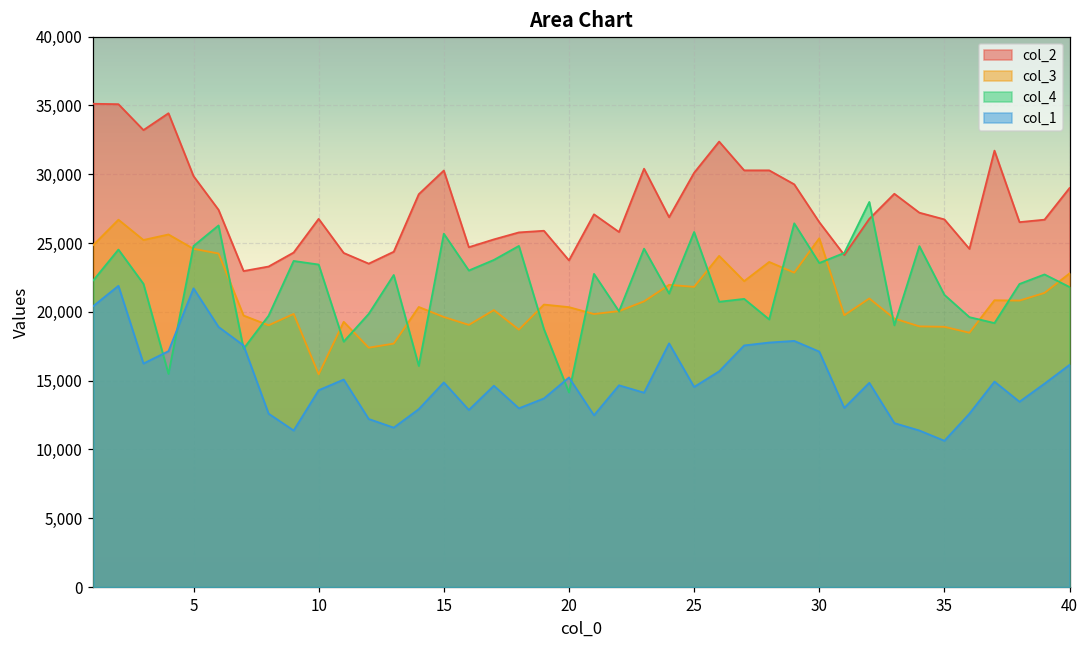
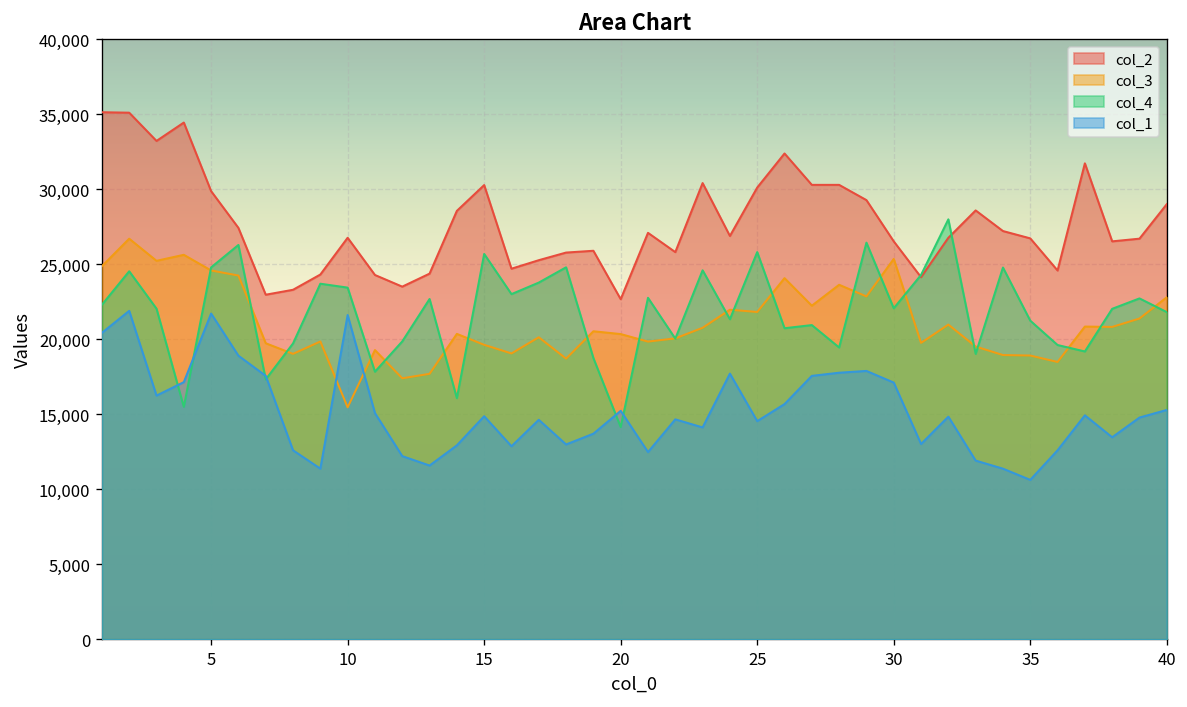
  {
    "col_2": {
      "5": "29,900",
      "10": "26,800",
      "15": "30,300",
-     "20": "23,700",
+     "20": "22,700",
      "25": "30,100",
      "30": "26,500",
      "35": "26,700",
      "40": "29,000"
    },
    "col_3": {
      "5": "24,600",
      "10": "15,500",
      "15": "19,600",
      "20": "20,300",
      "25": "21,800",
      "30": "25,400",
      "35": "18,900",
      "40": "22,800"
    },
    "col_4": {
      "5": "24,800",
      "10": "23,400",
      "15": "25,700",
      "20": "14,100",
      "25": "25,800",
-     "30": "23,600",
+     "30": "22,100",
      "35": "21,200",
      "40": "21,800"
    },
    "col_1": {
      "5": "21,700",
-     "10": "14,300",
+     "10": "21,600",
      "15": "14,900",
      "20": "15,200",
      "25": "14,500",
      "30": "17,100",
      "35": "10,600",
-     "40": "16,100"
+     "40": "15,300"
    }
  }
